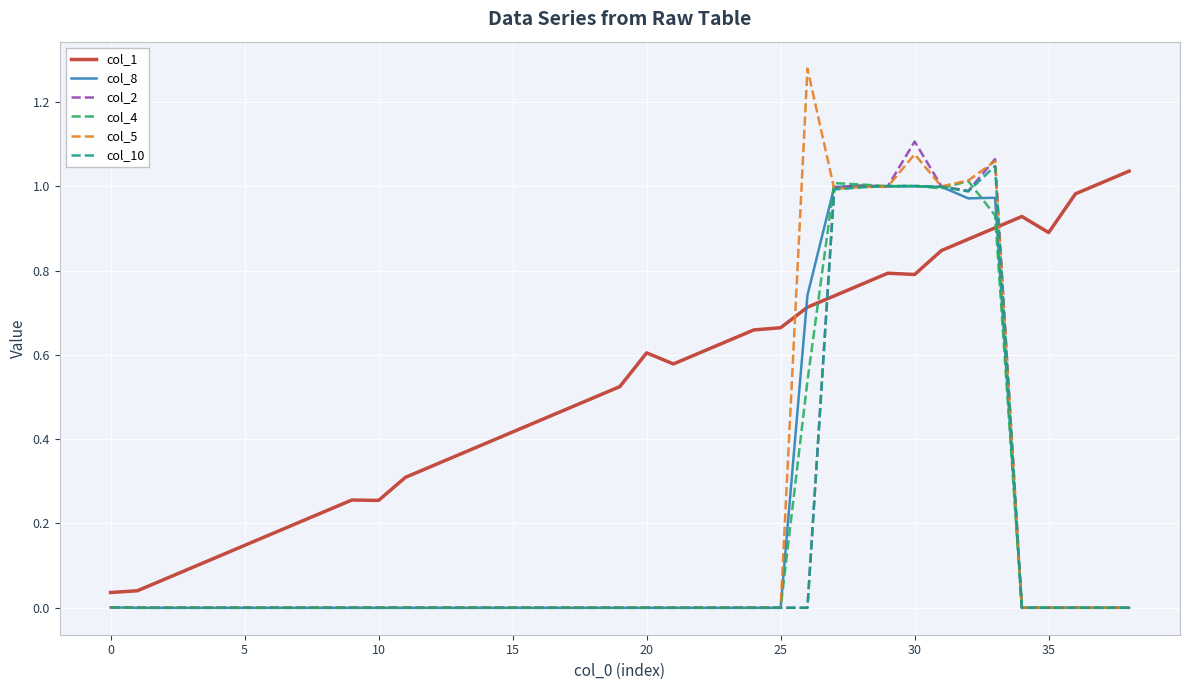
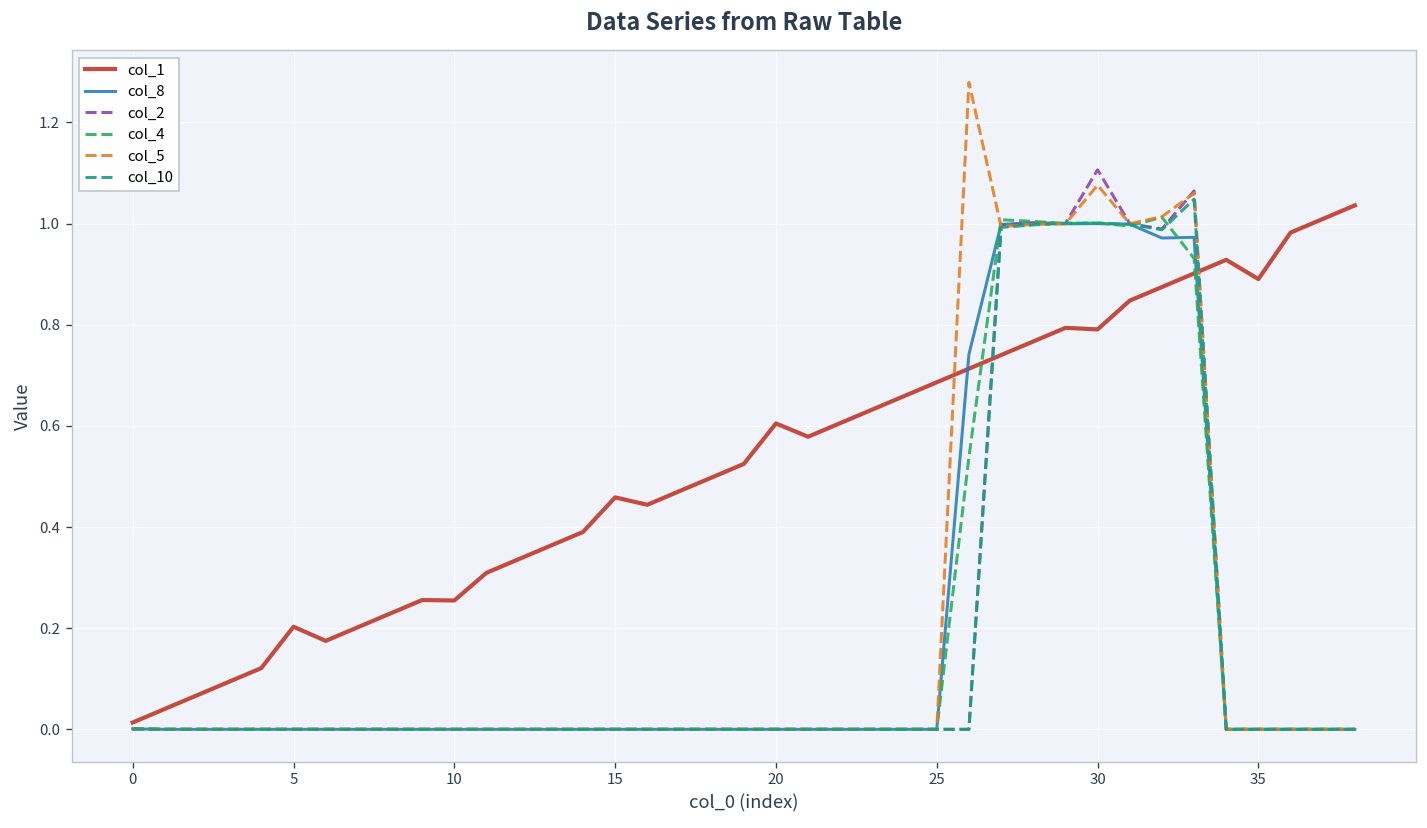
  {
    "col_1": {
-     "0": 0.04,
-     "5": 0.15,
+     "0": 0.01,
+     "5": 0.20,
      "10": 0.25,
-     "15": 0.42,
+     "15": 0.46,
      "20": 0.60,
-     "25": 0.66,
+     "25": 0.69,
      "30": 0.79,
      "35": 0.89
    },
    "col_2": {
      "30": 1.11
    },
    "col_5": {
      "30": 1.08
    }
  }
